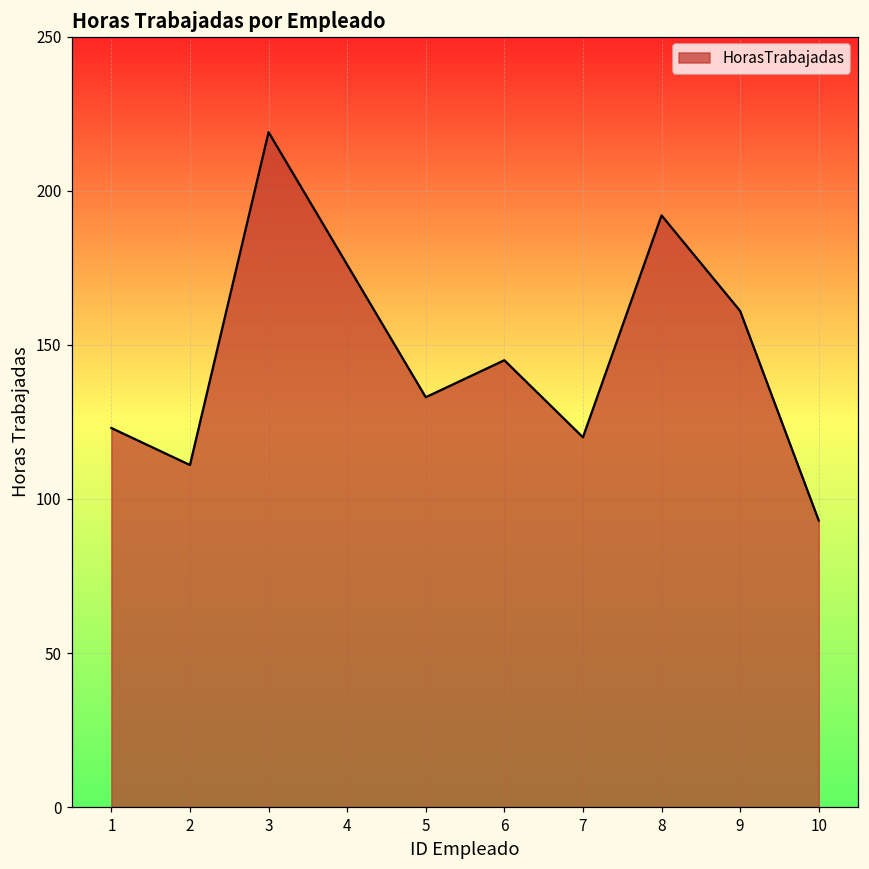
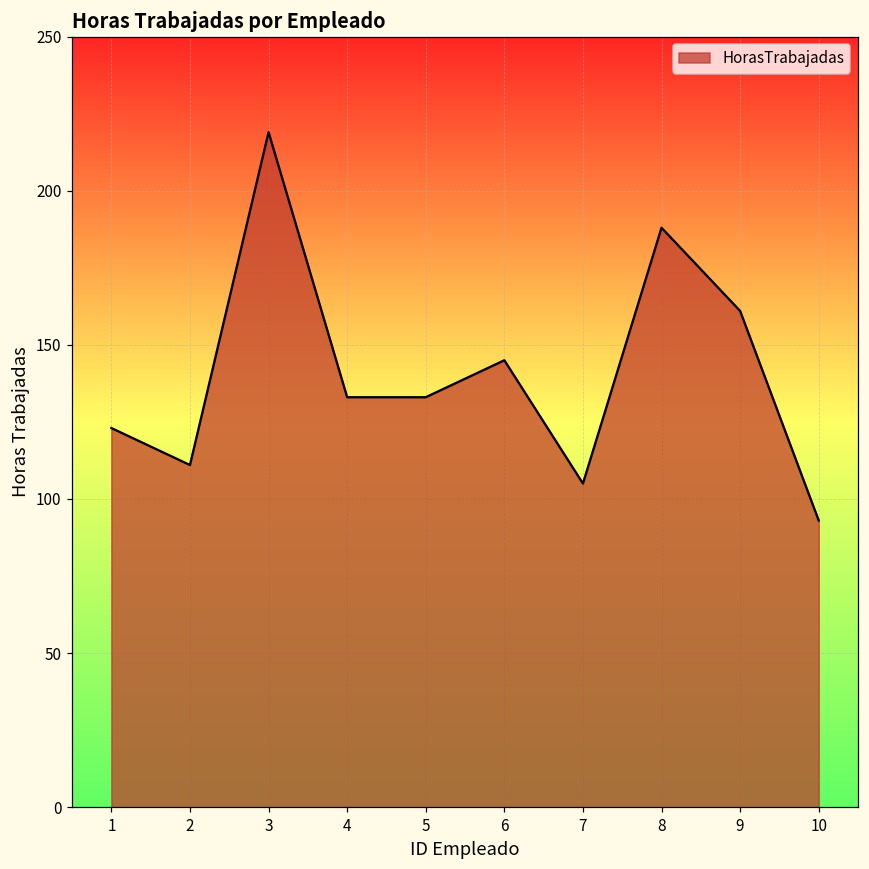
  {
    "1": 123,
    "2": 111,
    "3": 219,
-   "4": 176,
+   "4": 133,
    "5": 133,
    "6": 145,
-   "7": 120,
-   "8": 192,
+   "7": 105,
+   "8": 188,
    "9": 161,
    "10": 93
  }
